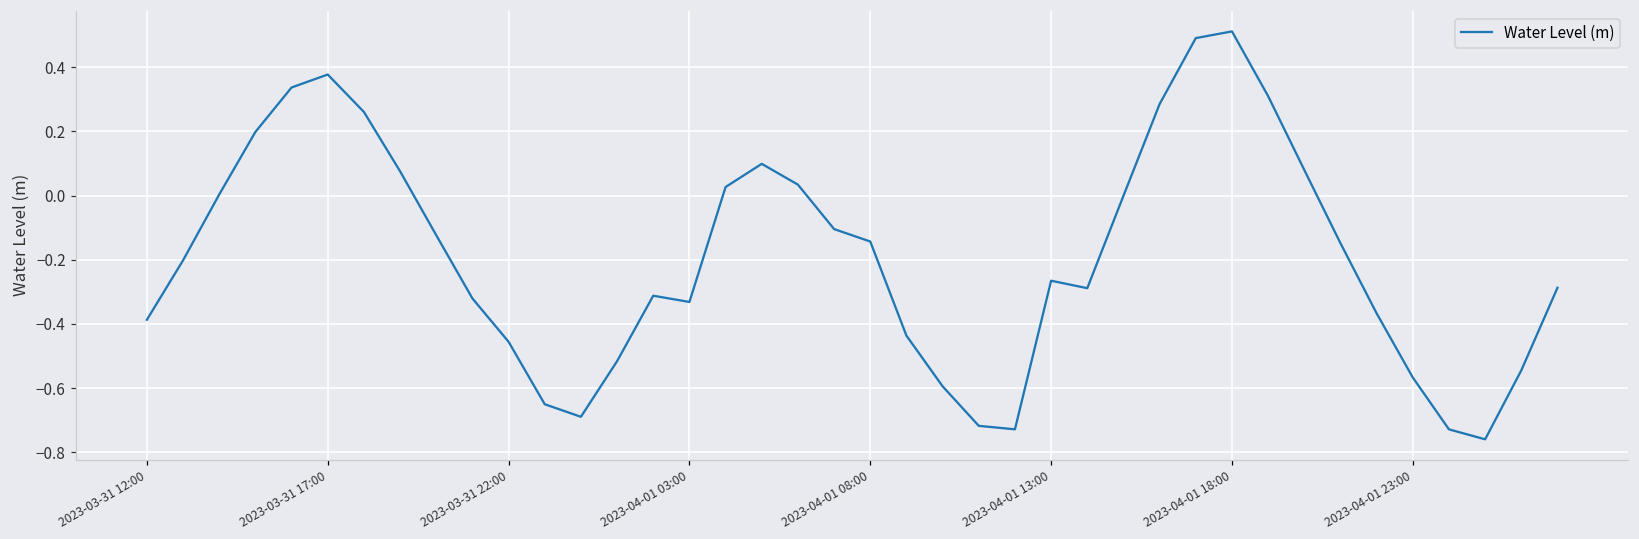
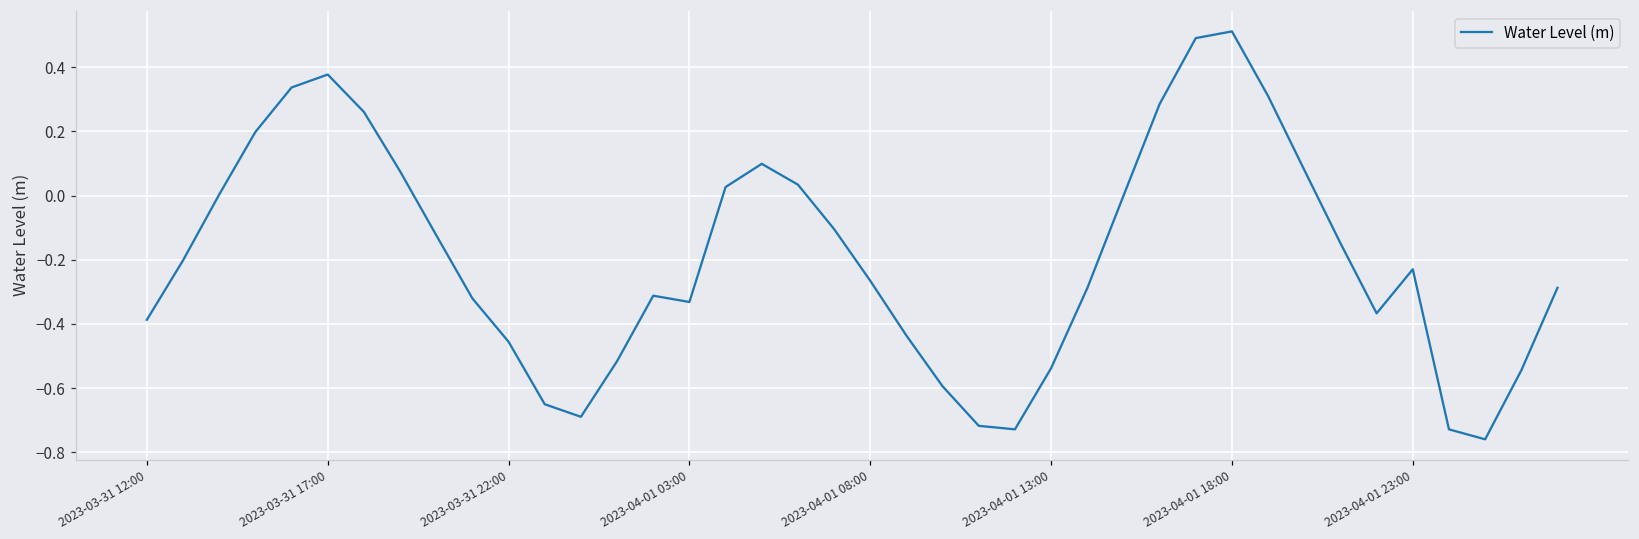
  {
    "2023-03-31 12:00": -0.39,
    "2023-03-31 17:00": 0.38,
    "2023-03-31 22:00": -0.46,
    "2023-04-01 03:00": -0.33,
-   "2023-04-01 08:00": -0.14,
-   "2023-04-01 13:00": -0.27,
+   "2023-04-01 08:00": -0.27,
+   "2023-04-01 13:00": -0.54,
    "2023-04-01 18:00": 0.51,
-   "2023-04-01 23:00": -0.57
+   "2023-04-01 23:00": -0.23
  }
